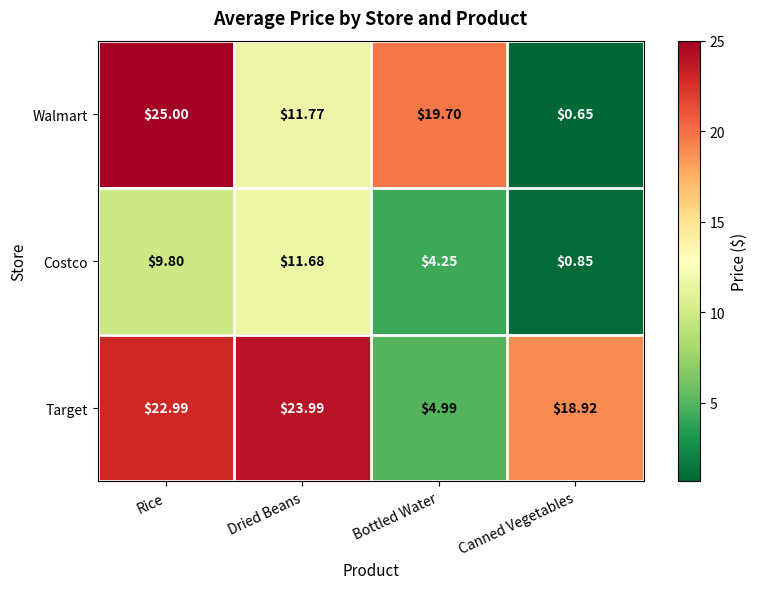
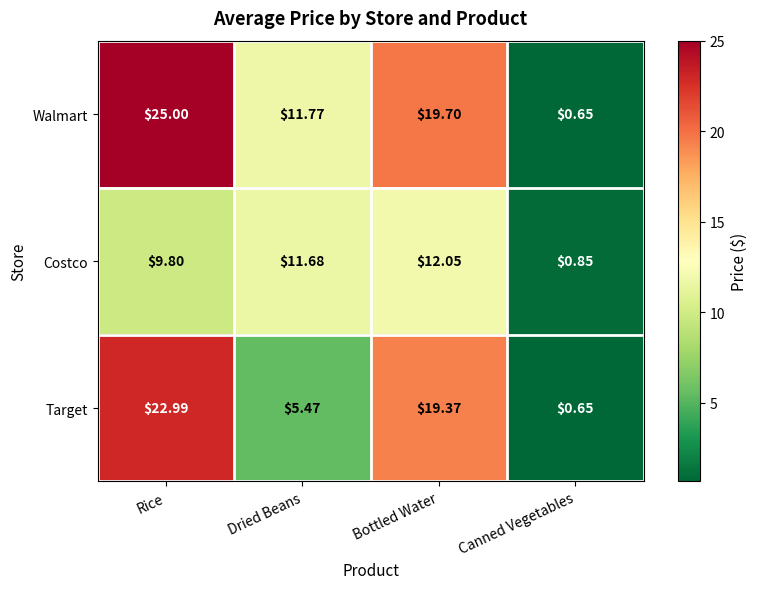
  {
    "Walmart": {
      "Rice": "$25.00",
      "Dried Beans": "$11.77",
      "Bottled Water": "$19.70",
      "Canned Vegetables": "$0.65"
    },
    "Costco": {
      "Rice": "$9.80",
      "Dried Beans": "$11.68",
-     "Bottled Water": "$4.25",
+     "Bottled Water": "$12.05",
      "Canned Vegetables": "$0.85"
    },
    "Target": {
      "Rice": "$22.99",
-     "Dried Beans": "$23.99",
-     "Bottled Water": "$4.99",
-     "Canned Vegetables": "$18.92"
+     "Dried Beans": "$5.47",
+     "Bottled Water": "$19.37",
+     "Canned Vegetables": "$0.65"
    }
  }
